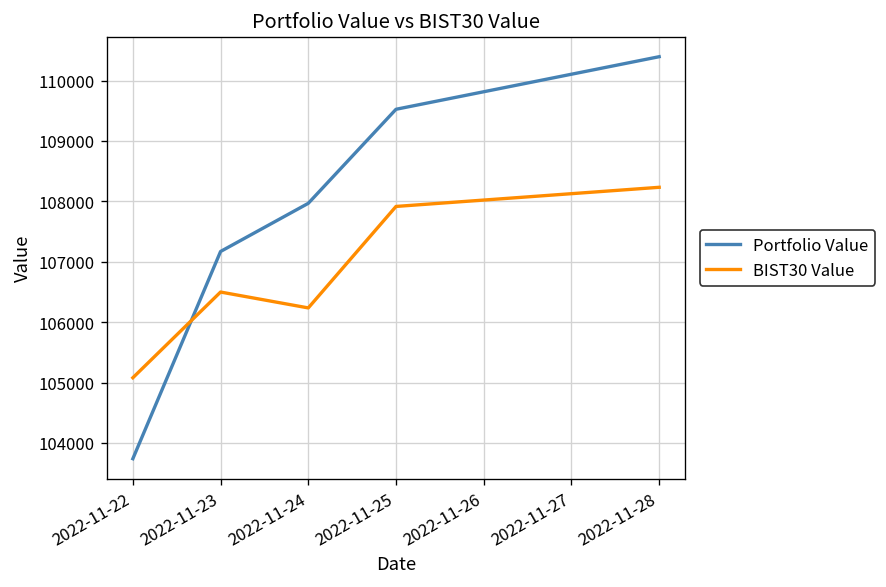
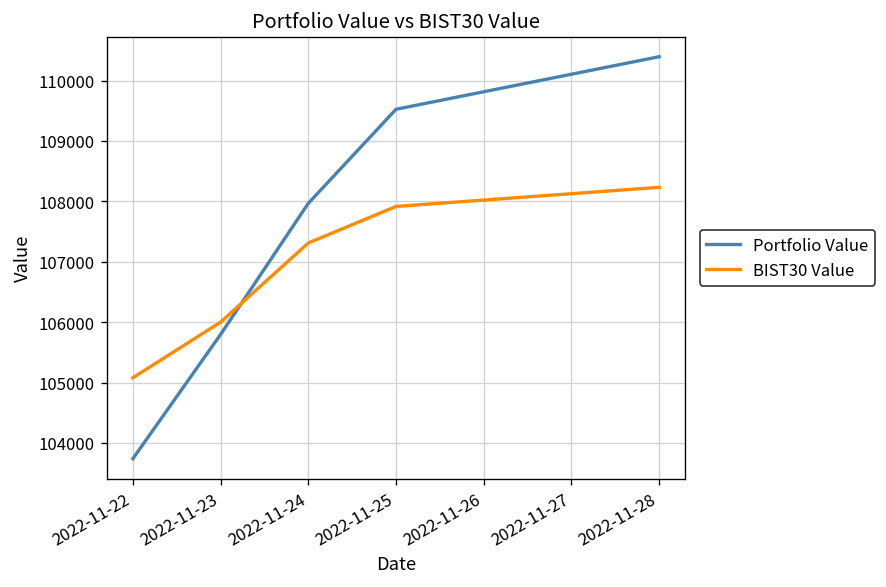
  {
    "Portfolio Value": {
      "2022-11-22": 103700,
-     "2022-11-23": 107200,
+     "2022-11-23": 105800,
      "2022-11-24": 108000,
      "2022-11-25": 109500,
      "2022-11-28": 110400
    },
    "BIST30 Value": {
      "2022-11-22": 105100,
-     "2022-11-23": 106500,
-     "2022-11-24": 106200,
+     "2022-11-23": 106000,
+     "2022-11-24": 107300,
      "2022-11-25": 107900,
      "2022-11-28": 108200
    }
  }
